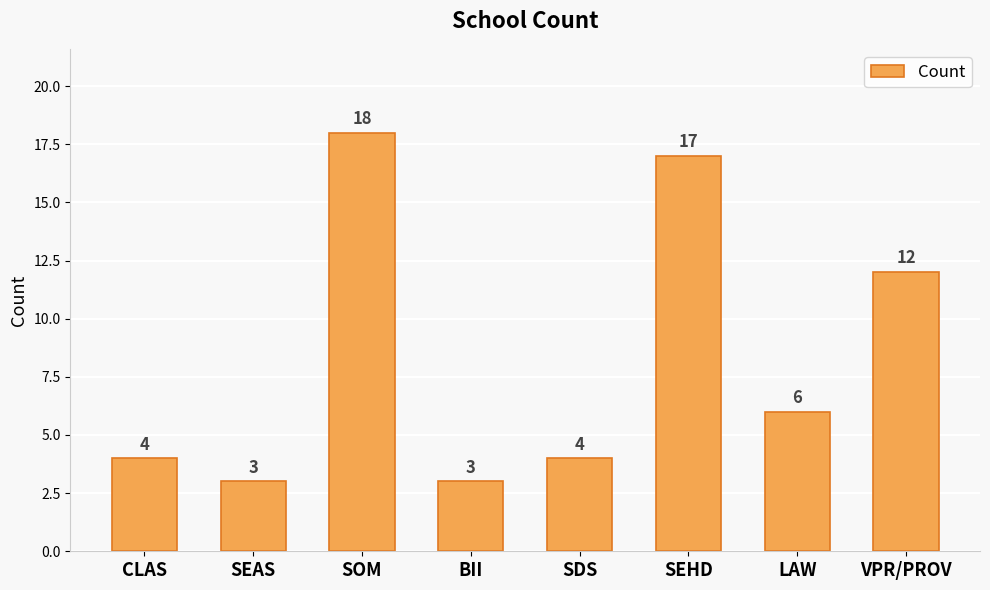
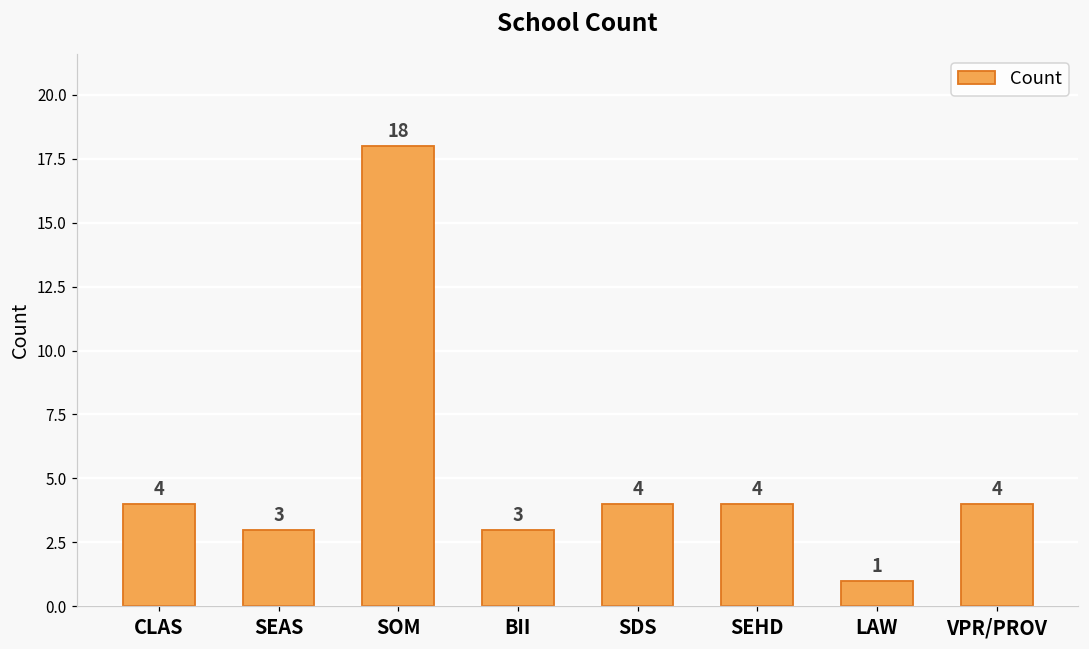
  {
    "CLAS": 4,
    "SEAS": 3,
    "SOM": 18,
    "BII": 3,
    "SDS": 4,
-   "SEHD": 17,
-   "LAW": 6,
-   "VPR/PROV": 12
+   "SEHD": 4,
+   "LAW": 1,
+   "VPR/PROV": 4
  }
